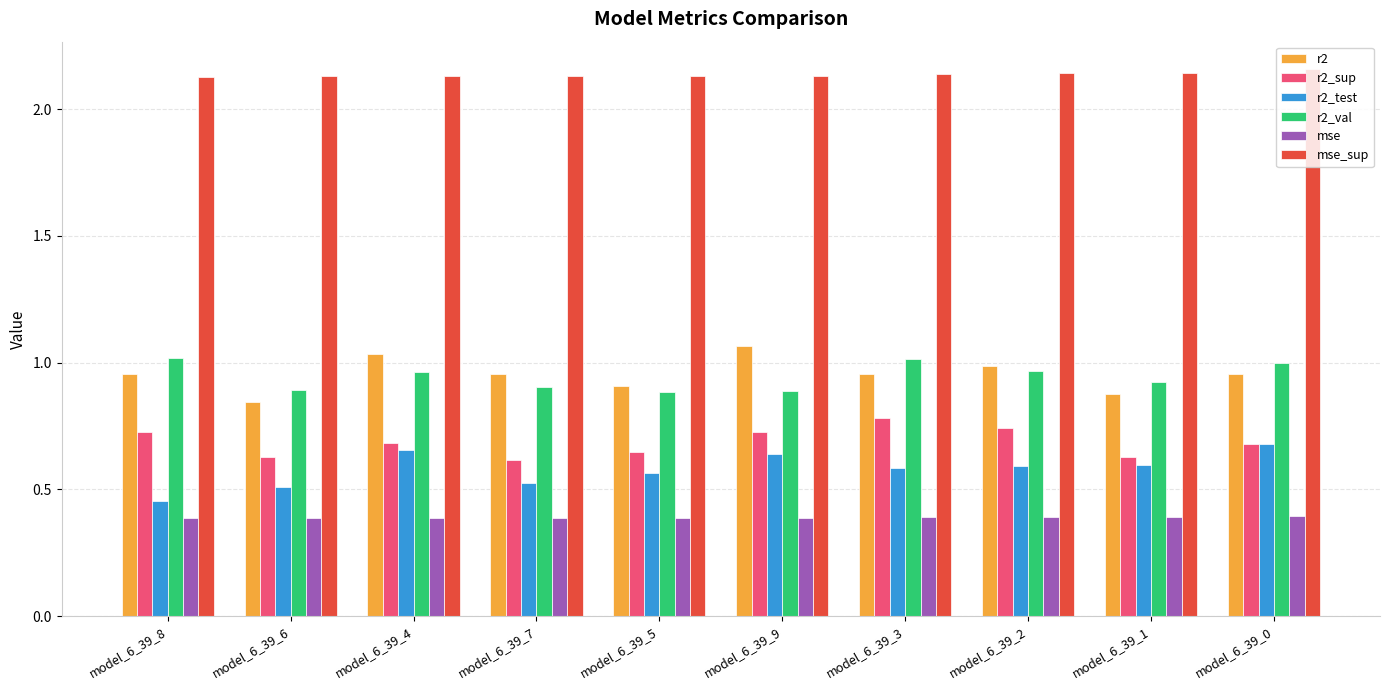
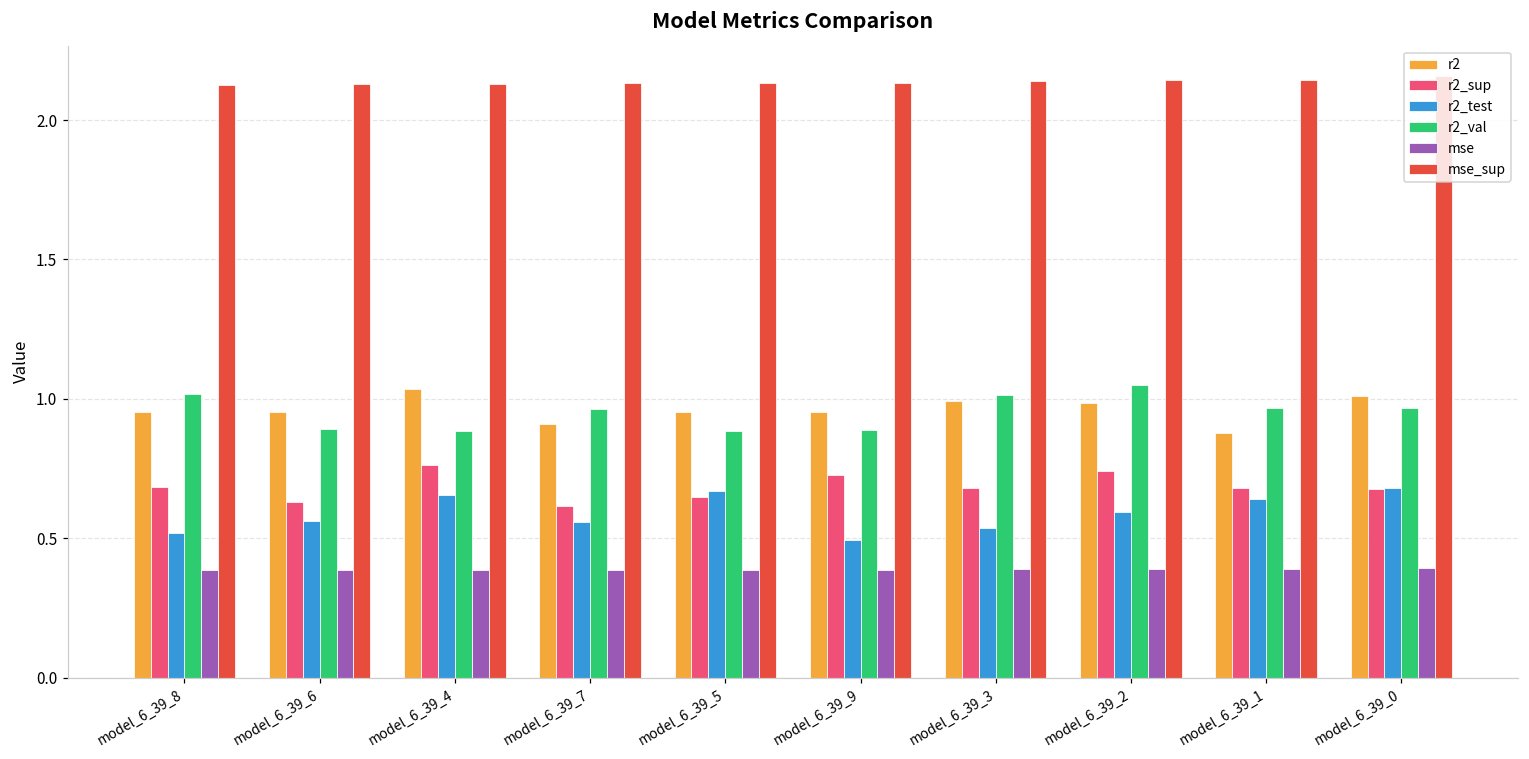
  {
    "r2": {
      "model_6_39_8": 0.95,
-     "model_6_39_6": 0.84,
+     "model_6_39_6": 0.95,
      "model_6_39_4": 1.03,
-     "model_6_39_7": 0.95,
-     "model_6_39_5": 0.91,
-     "model_6_39_9": 1.07,
-     "model_6_39_3": 0.95,
+     "model_6_39_7": 0.91,
+     "model_6_39_5": 0.95,
+     "model_6_39_9": 0.95,
+     "model_6_39_3": 0.99,
      "model_6_39_2": 0.99,
      "model_6_39_1": 0.88,
-     "model_6_39_0": 0.95
+     "model_6_39_0": 1.01
    },
    "r2_sup": {
-     "model_6_39_8": 0.73,
+     "model_6_39_8": 0.68,
      "model_6_39_6": 0.63,
-     "model_6_39_4": 0.68,
+     "model_6_39_4": 0.76,
      "model_6_39_7": 0.62,
      "model_6_39_5": 0.65,
      "model_6_39_9": 0.73,
-     "model_6_39_3": 0.78,
+     "model_6_39_3": 0.68,
      "model_6_39_2": 0.74,
-     "model_6_39_1": 0.63,
+     "model_6_39_1": 0.68,
      "model_6_39_0": 0.68
    },
    "r2_test": {
-     "model_6_39_8": 0.45,
-     "model_6_39_6": 0.51,
+     "model_6_39_8": 0.52,
+     "model_6_39_6": 0.56,
      "model_6_39_4": 0.65,
-     "model_6_39_7": 0.52,
-     "model_6_39_5": 0.56,
-     "model_6_39_9": 0.64,
-     "model_6_39_3": 0.58,
+     "model_6_39_7": 0.56,
+     "model_6_39_5": 0.67,
+     "model_6_39_9": 0.50,
+     "model_6_39_3": 0.54,
      "model_6_39_2": 0.59,
-     "model_6_39_1": 0.59,
+     "model_6_39_1": 0.64,
      "model_6_39_0": 0.68
    },
    "r2_val": {
      "model_6_39_8": 1.02,
      "model_6_39_6": 0.89,
-     "model_6_39_4": 0.96,
-     "model_6_39_7": 0.90,
+     "model_6_39_4": 0.88,
+     "model_6_39_7": 0.96,
      "model_6_39_5": 0.88,
      "model_6_39_9": 0.89,
      "model_6_39_3": 1.01,
-     "model_6_39_2": 0.97,
-     "model_6_39_1": 0.92,
-     "model_6_39_0": 1.00
+     "model_6_39_2": 1.05,
+     "model_6_39_1": 0.97,
+     "model_6_39_0": 0.97
    },
    "mse": {
      "model_6_39_8": 0.39,
      "model_6_39_6": 0.39,
      "model_6_39_4": 0.39,
      "model_6_39_7": 0.39,
      "model_6_39_5": 0.39,
      "model_6_39_9": 0.39,
      "model_6_39_3": 0.39,
      "model_6_39_2": 0.39,
      "model_6_39_1": 0.39,
      "model_6_39_0": 0.39
    },
    "mse_sup": {
      "model_6_39_8": 2.13,
      "model_6_39_6": 2.13,
      "model_6_39_4": 2.13,
      "model_6_39_7": 2.13,
      "model_6_39_5": 2.13,
      "model_6_39_9": 2.13,
      "model_6_39_3": 2.14,
      "model_6_39_2": 2.14,
      "model_6_39_1": 2.14
    }
  }
